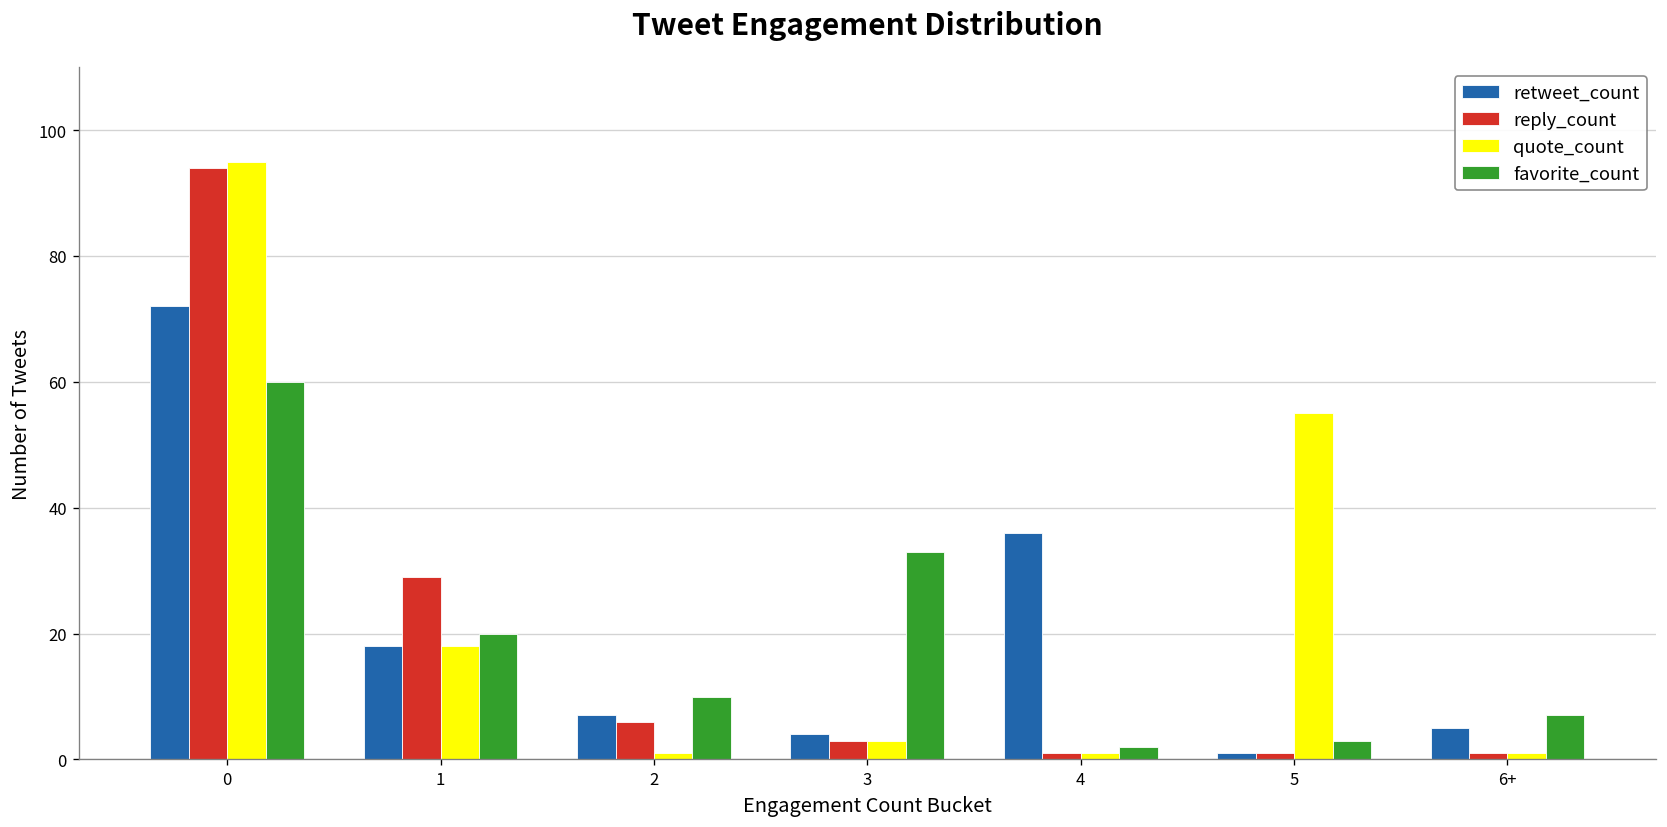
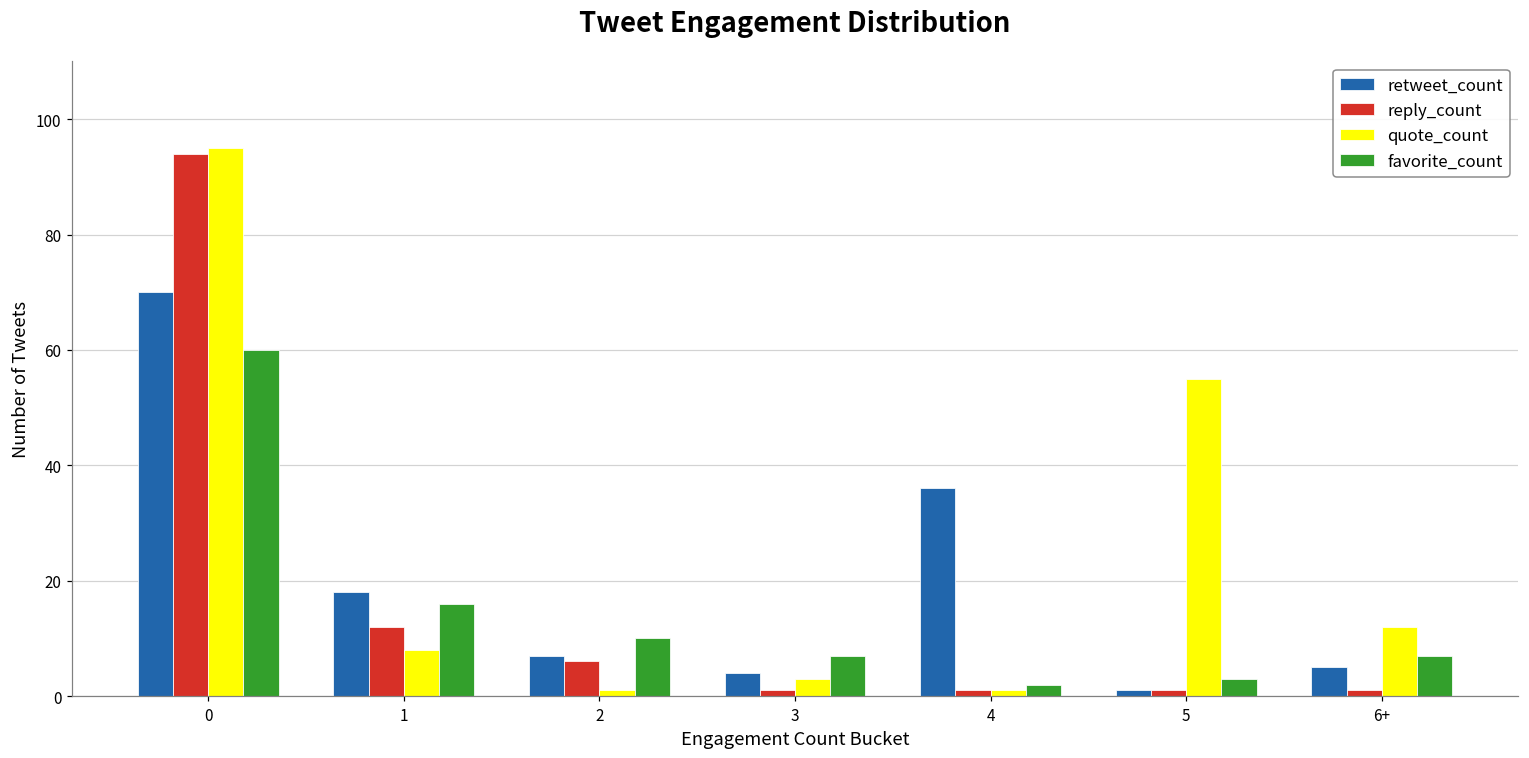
  {
    "retweet_count": {
-     "0": 72,
+     "0": 70,
      "1": 18,
      "2": 7,
      "3": 4,
      "4": 36,
      "5": 1,
      "6+": 5
    },
    "reply_count": {
      "0": 94,
-     "1": 29,
+     "1": 12,
      "2": 6,
-     "3": 3,
+     "3": 1,
      "4": 1,
      "5": 1,
      "6+": 1
    },
    "quote_count": {
      "0": 95,
-     "1": 18,
+     "1": 8,
      "2": 1,
      "3": 3,
      "4": 1,
      "5": 55,
-     "6+": 1
+     "6+": 12
    },
    "favorite_count": {
      "0": 60,
-     "1": 20,
+     "1": 16,
      "2": 10,
-     "3": 33,
+     "3": 7,
      "4": 2,
      "5": 3,
      "6+": 7
    }
  }
